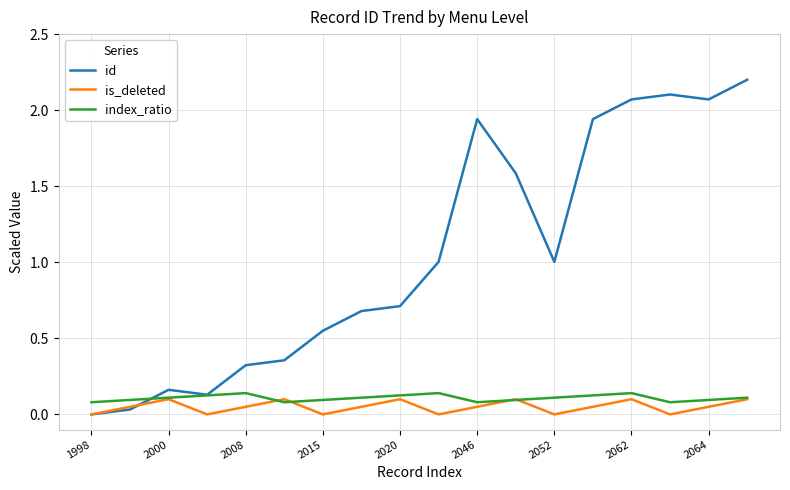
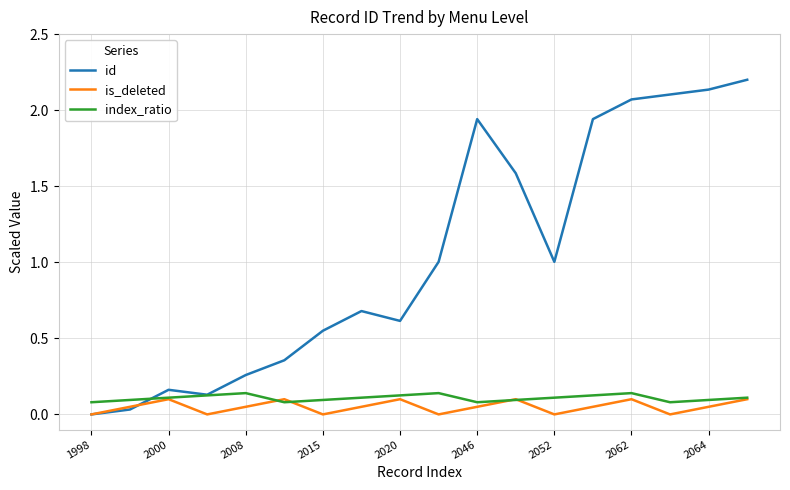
  {
    "id": {
      "2000": 0.16,
-     "2008": 0.32,
+     "2008": 0.26,
      "2015": 0.55,
-     "2020": 0.71,
+     "2020": 0.61,
      "2046": 1.94,
      "2052": 1.00,
      "2062": 2.07,
-     "2064": 2.07
+     "2064": 2.14
    },
    "is_deleted": {
      "2008": 0.05,
      "2015": 0.00,
      "2020": 0.10,
      "2046": 0.05,
      "2052": 0.00,
      "2062": 0.10,
      "2064": 0.05
    },
    "index_ratio": {
      "1998": 0.08,
      "2008": 0.14,
      "2015": 0.10,
      "2020": 0.13,
      "2046": 0.08,
      "2052": 0.11,
      "2062": 0.14,
      "2064": 0.10
    }
  }
